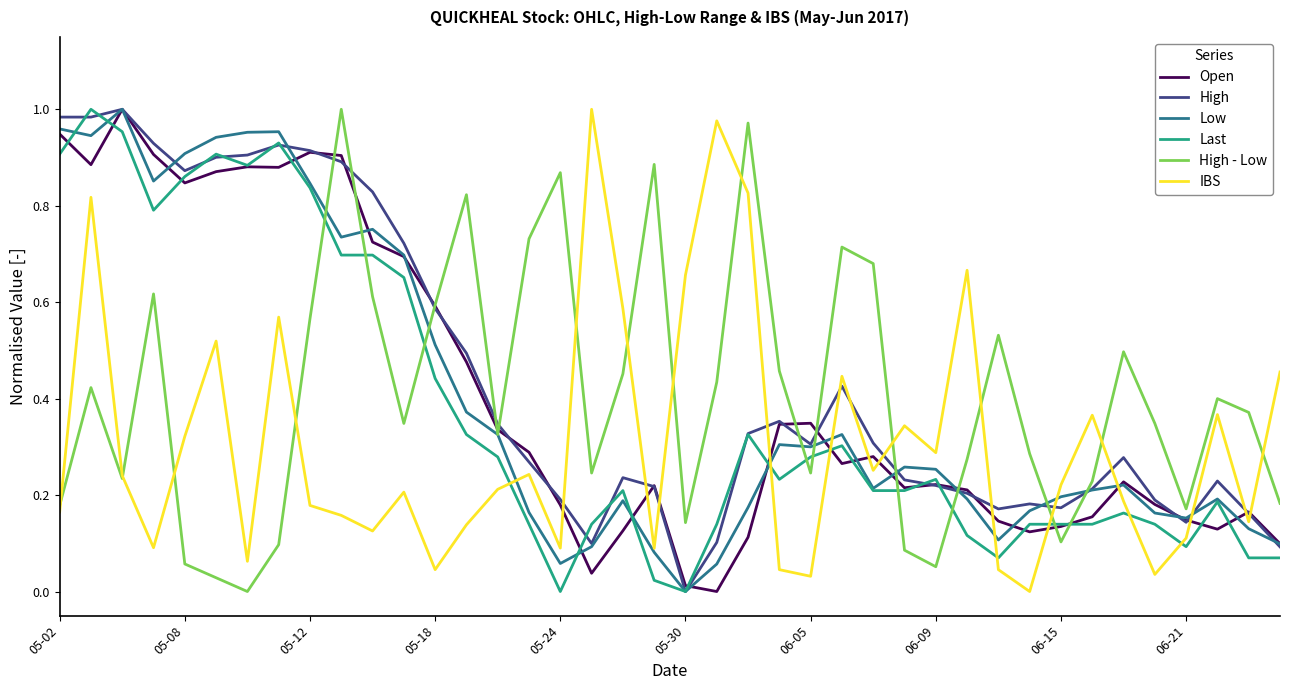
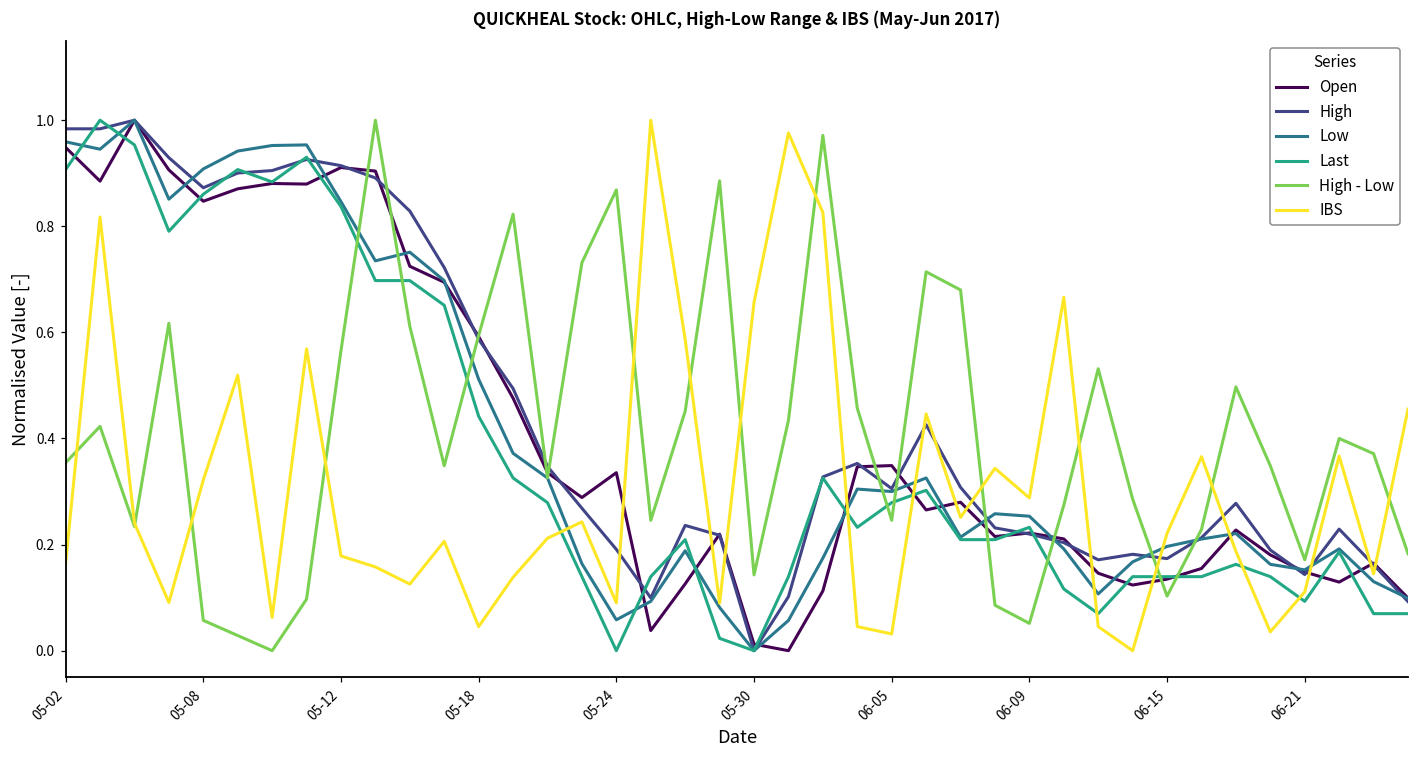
  {
    "Open": {
      "05-02": 0.95,
      "05-08": 0.85,
-     "05-24": 0.18,
+     "05-24": 0.34,
      "05-30": 0.01,
      "06-05": 0.35
    },
    "High - Low": {
-     "05-02": 0.18,
+     "05-02": 0.35,
      "05-08": 0.06,
      "05-12": 0.57,
      "05-24": 0.87,
      "05-30": 0.14,
      "06-05": 0.25,
      "06-09": 0.05,
      "06-15": 0.10,
      "06-21": 0.17
    },
    "IBS": {
      "05-02": 0.16,
      "05-08": 0.32,
      "05-12": 0.18,
      "05-18": 0.05,
      "05-24": 0.09,
      "05-30": 0.66,
      "06-05": 0.03,
      "06-09": 0.29,
      "06-15": 0.22,
      "06-21": 0.11
    }
  }
